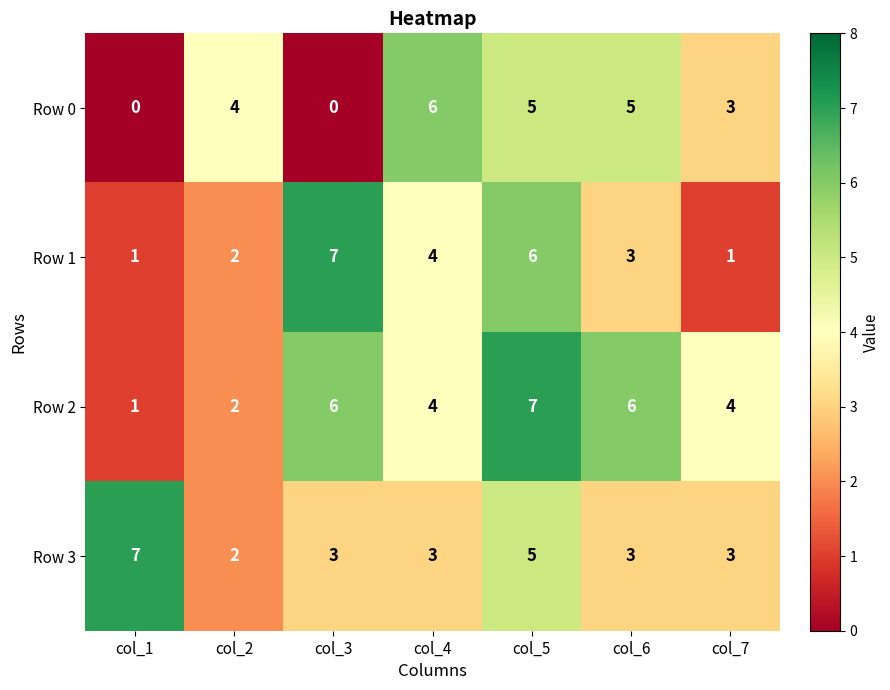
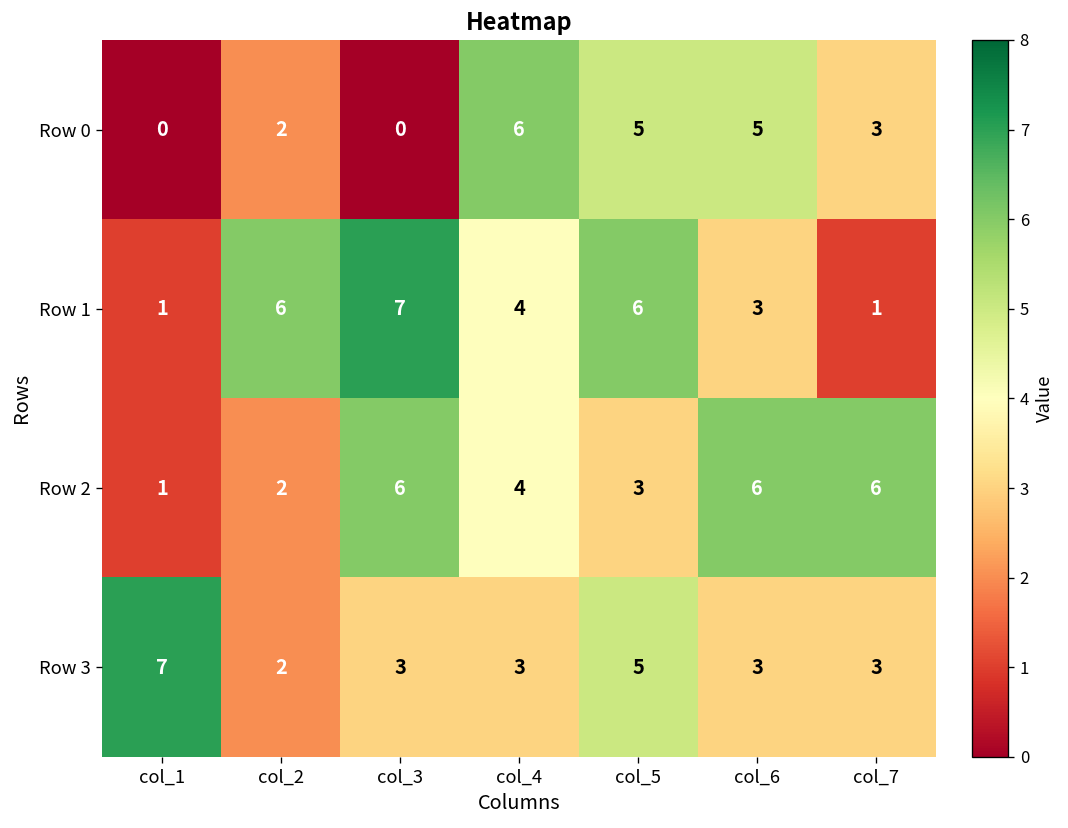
  {
    "Row 0": {
      "col_1": 0,
-     "col_2": 4,
+     "col_2": 2,
      "col_3": 0,
      "col_4": 6,
      "col_5": 5,
      "col_6": 5,
      "col_7": 3
    },
    "Row 1": {
      "col_1": 1,
-     "col_2": 2,
+     "col_2": 6,
      "col_3": 7,
      "col_4": 4,
      "col_5": 6,
      "col_6": 3,
      "col_7": 1
    },
    "Row 2": {
      "col_1": 1,
      "col_2": 2,
      "col_3": 6,
      "col_4": 4,
-     "col_5": 7,
+     "col_5": 3,
      "col_6": 6,
-     "col_7": 4
+     "col_7": 6
    },
    "Row 3": {
      "col_1": 7,
      "col_2": 2,
      "col_3": 3,
      "col_4": 3,
      "col_5": 5,
      "col_6": 3,
      "col_7": 3
    }
  }
